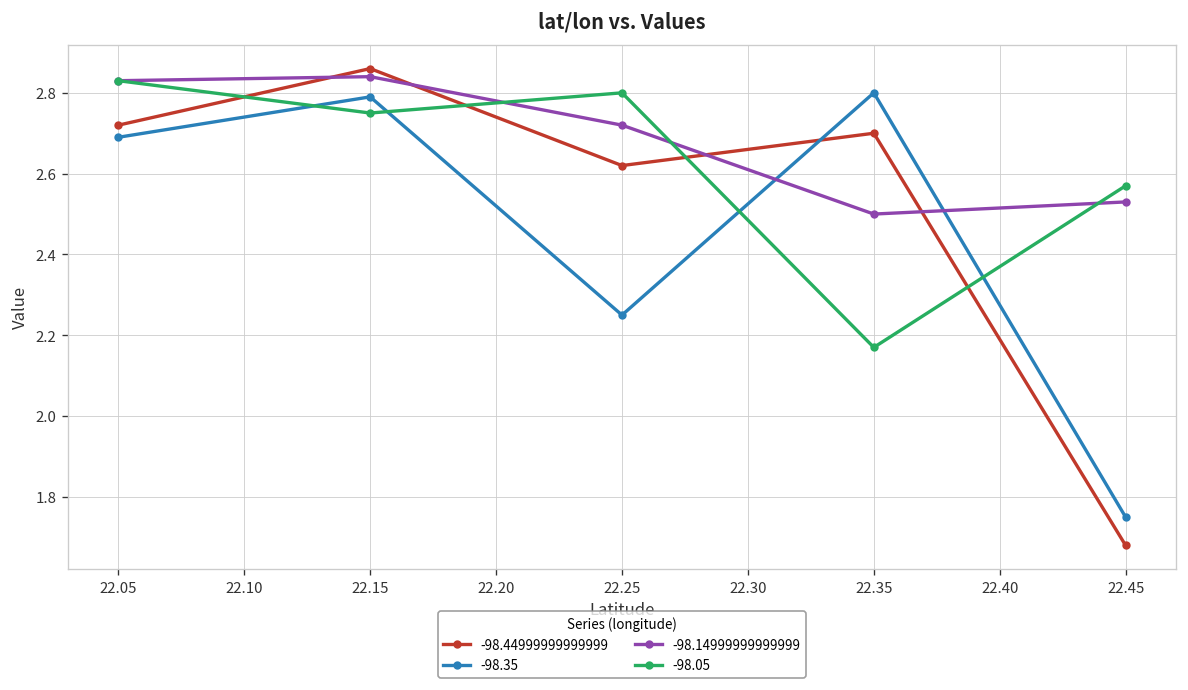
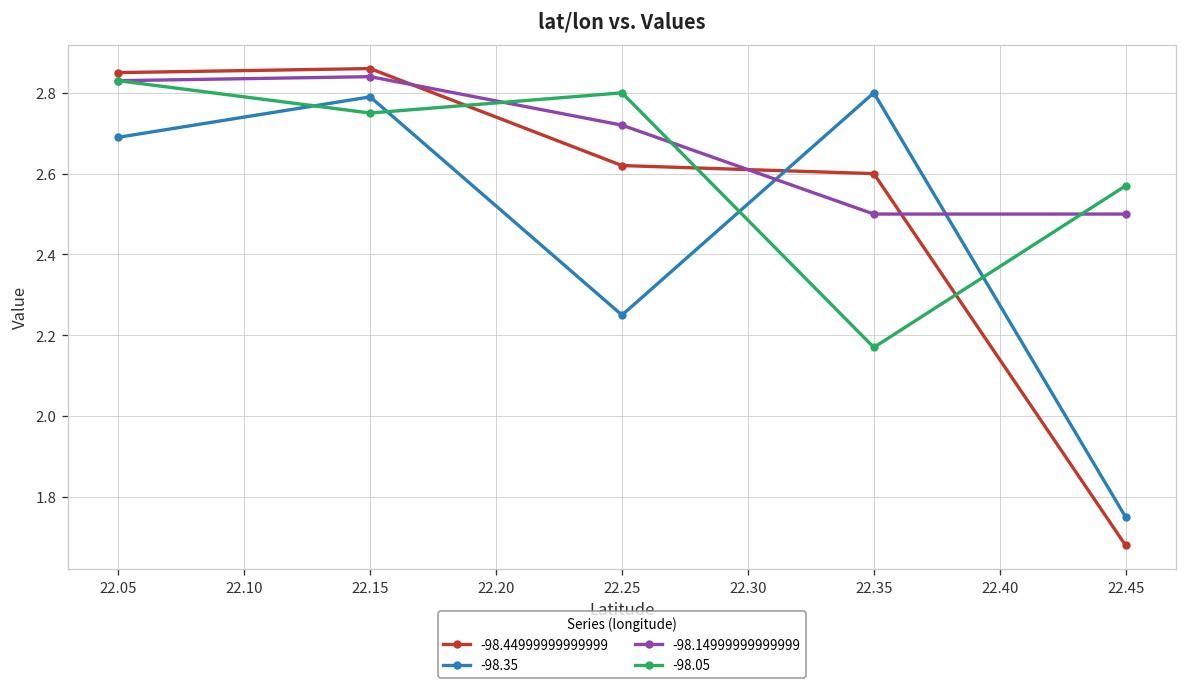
  {
    "-98.44999999999999": {
-     "22.05": 2.72,
+     "22.05": 2.85,
      "22.15": 2.86,
      "22.25": 2.62,
-     "22.35": 2.7,
+     "22.35": 2.6,
      "22.45": 1.68
    },
    "-98.35": {
      "22.05": 2.69,
      "22.15": 2.79,
      "22.25": 2.25,
      "22.35": 2.80,
      "22.45": 1.75
    },
    "-98.14999999999999": {
      "22.15": 2.84,
      "22.25": 2.72,
      "22.35": 2.50,
-     "22.45": 2.53
+     "22.45": 2.50
    },
    "-98.05": {
      "22.15": 2.75,
      "22.25": 2.80,
      "22.35": 2.17,
      "22.45": 2.57
    }
  }
